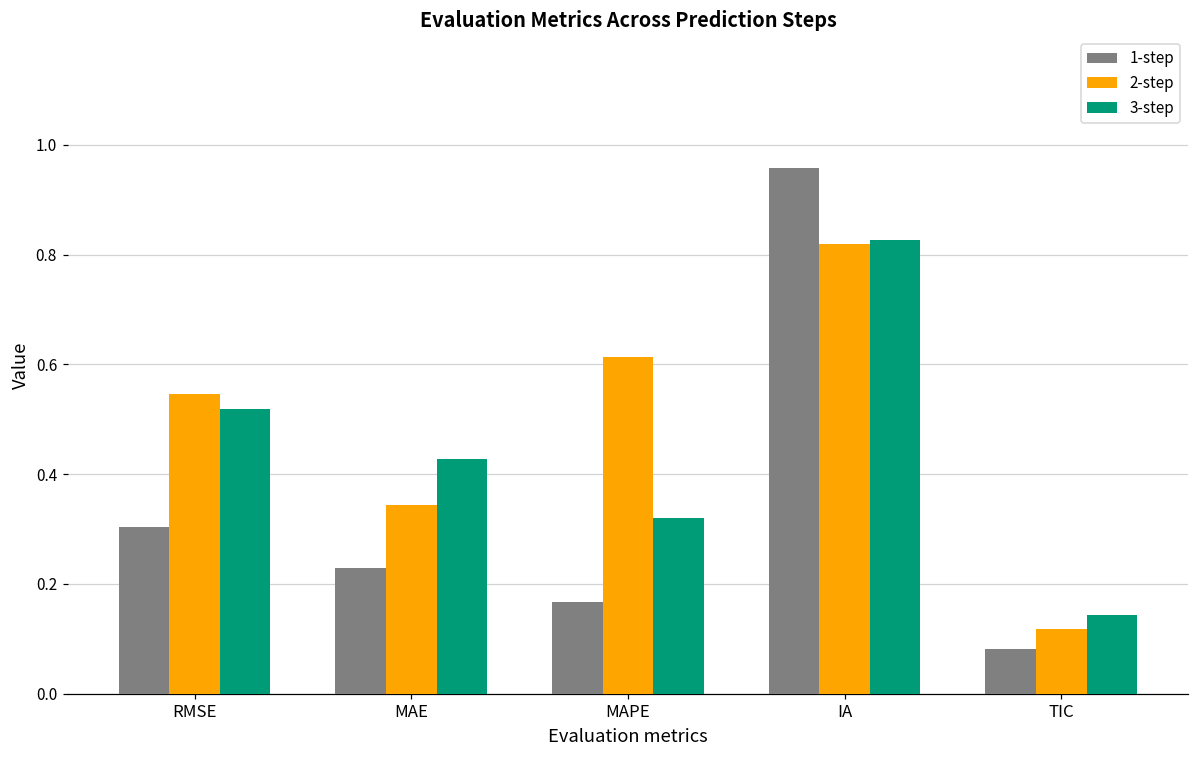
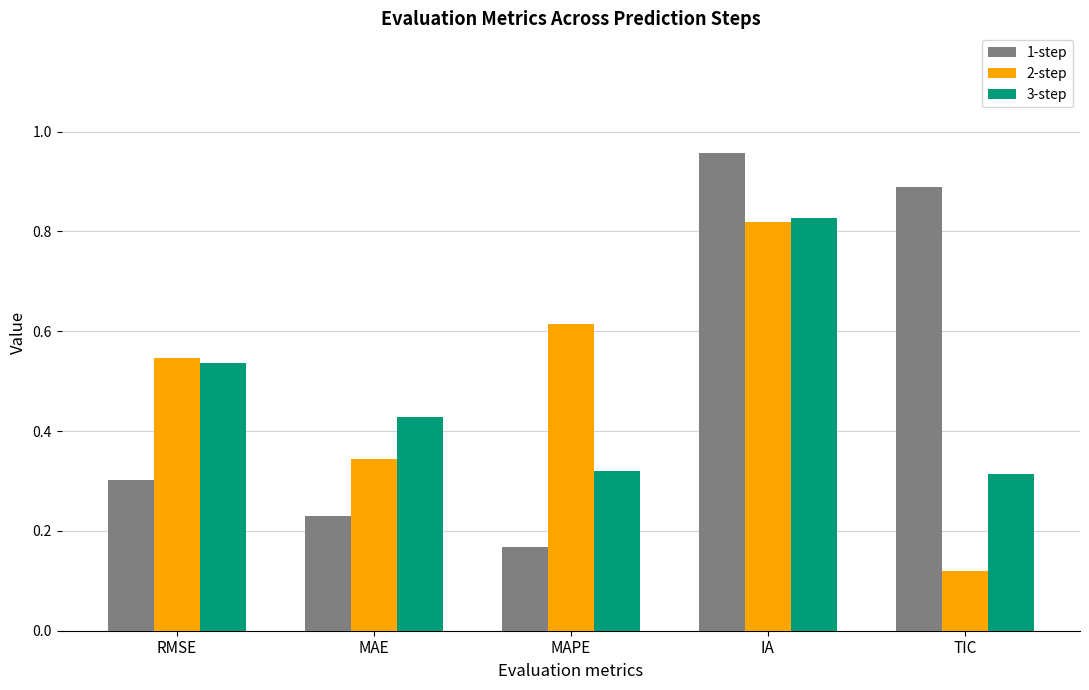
  {
    "1-step": {
      "RMSE": 0.30,
      "MAE": 0.23,
      "MAPE": 0.17,
      "IA": 0.96,
-     "TIC": 0.08
+     "TIC": 0.89
    },
    "2-step": {
      "RMSE": 0.55,
      "MAE": 0.34,
      "MAPE": 0.61,
      "IA": 0.82,
      "TIC": 0.12
    },
    "3-step": {
-     "RMSE": 0.52,
+     "RMSE": 0.54,
      "MAE": 0.43,
      "MAPE": 0.32,
      "IA": 0.83,
-     "TIC": 0.14
+     "TIC": 0.31
    }
  }
